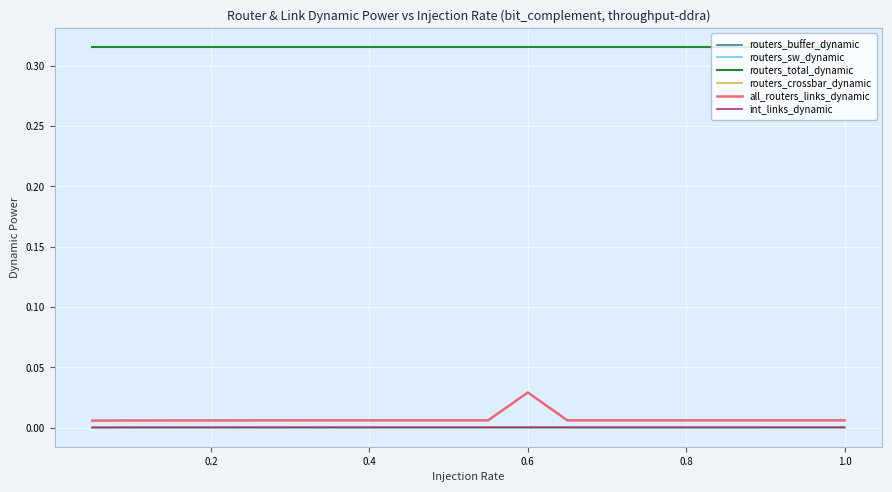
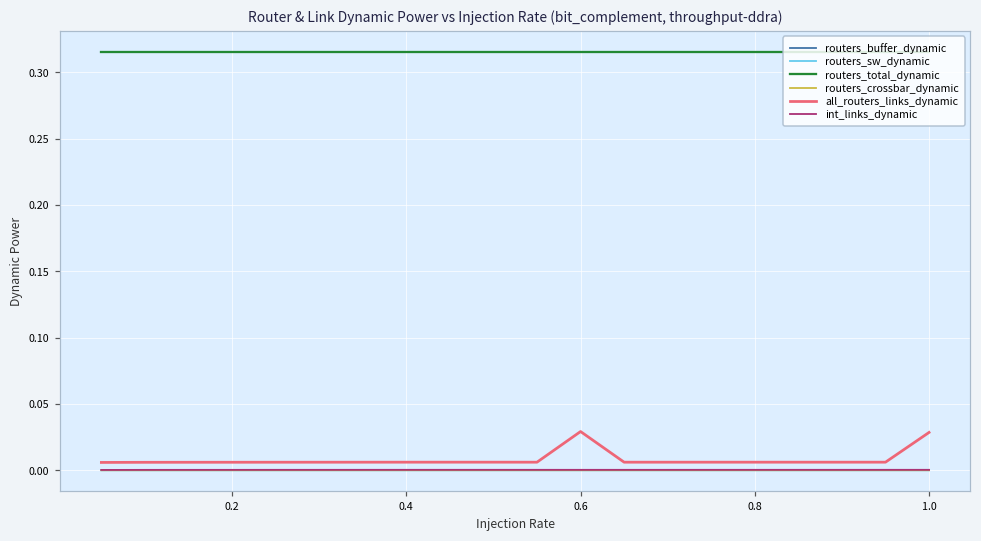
  {
    "int_links_dynamic": {
      "0.2": 0.000,
      "0.4": 0.000,
      "0.6": 0.000,
      "0.8": 0.000,
      "1.0": 0.000
    },
    "routers_total_dynamic": {
      "0.2": 0.315,
      "0.4": 0.315,
      "0.6": 0.315,
      "0.8": 0.315
    },
    "all_routers_links_dynamic": {
      "0.2": 0.006,
      "0.4": 0.006,
      "0.6": 0.029,
      "0.8": 0.006,
-     "1.0": 0.006
+     "1.0": 0.029
    }
  }
